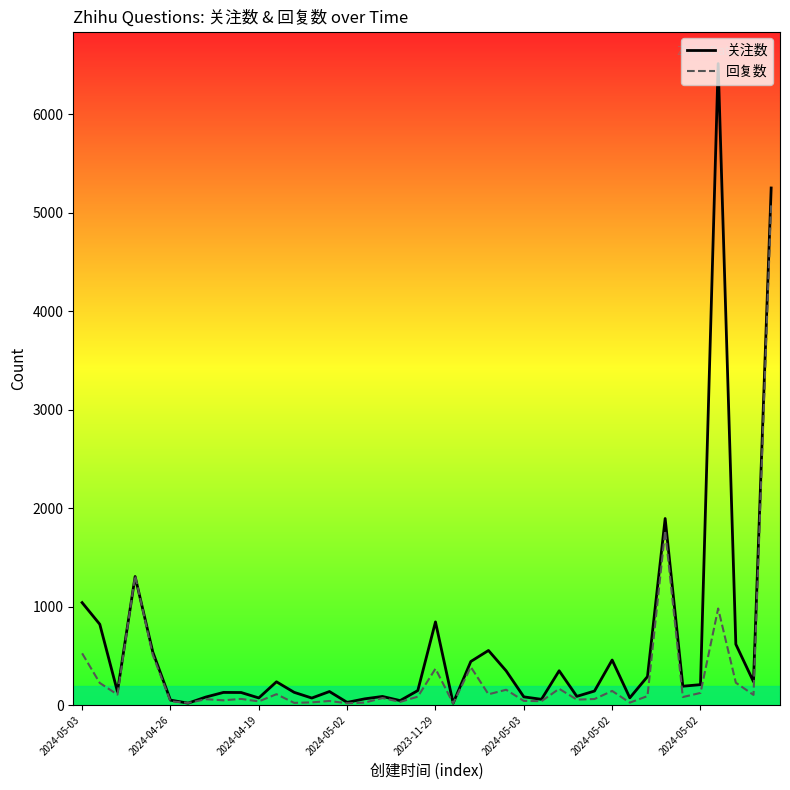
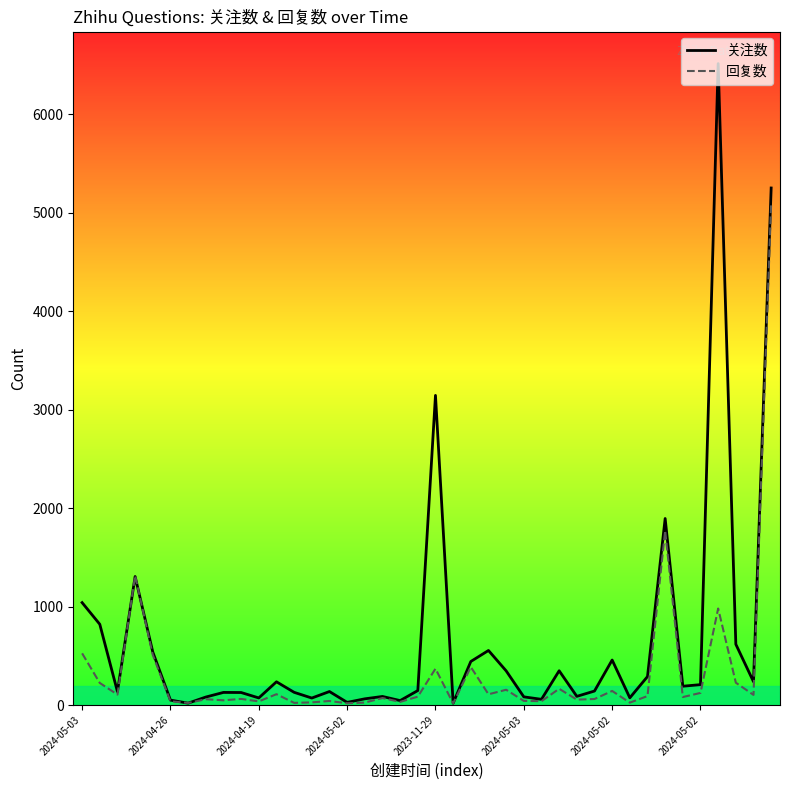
  {
    "关注数": {
-     "2023-11-29": 800
+     "2023-11-29": 3100
    },
    "回复数": {
      "2023-11-29": 400
    }
  }
